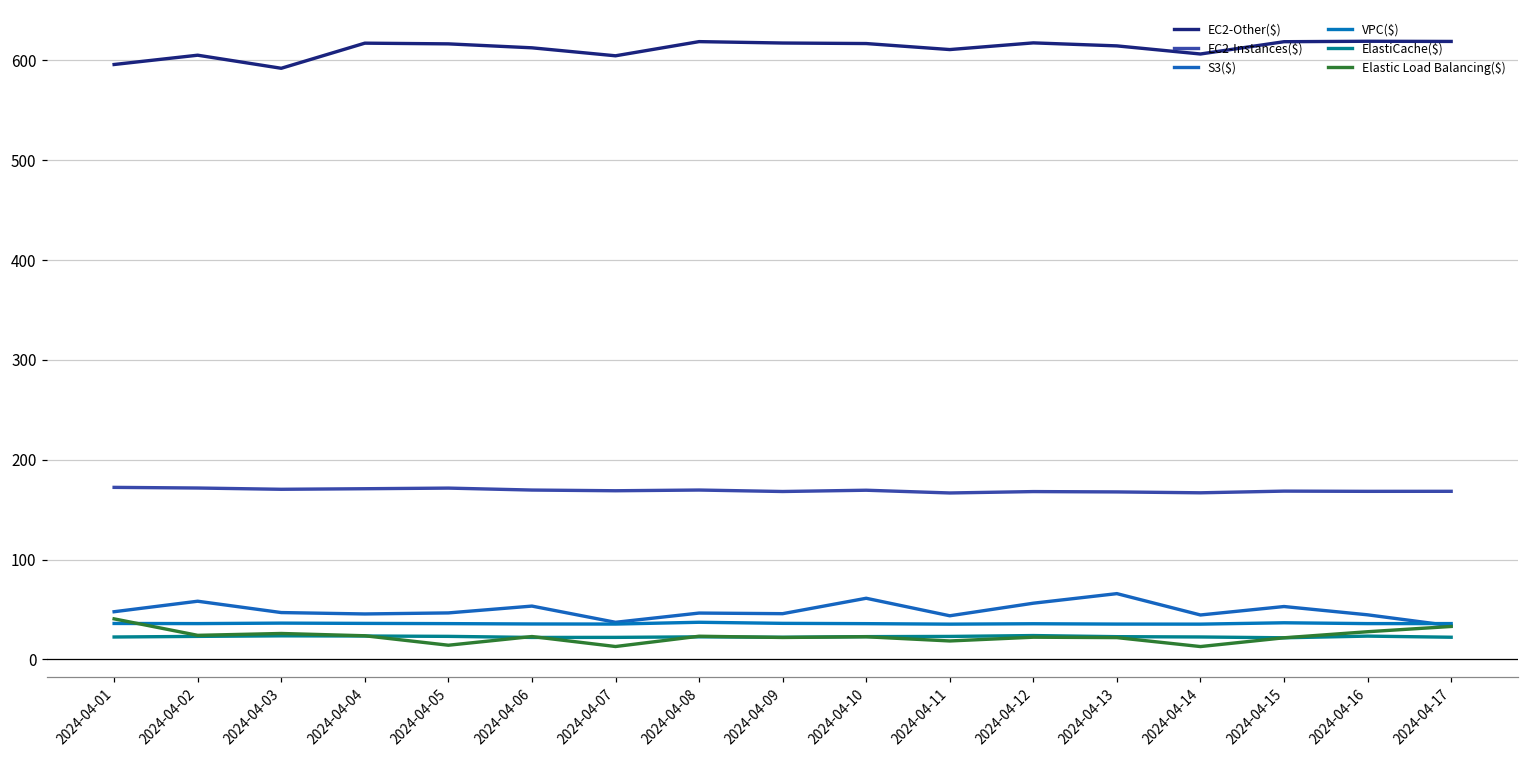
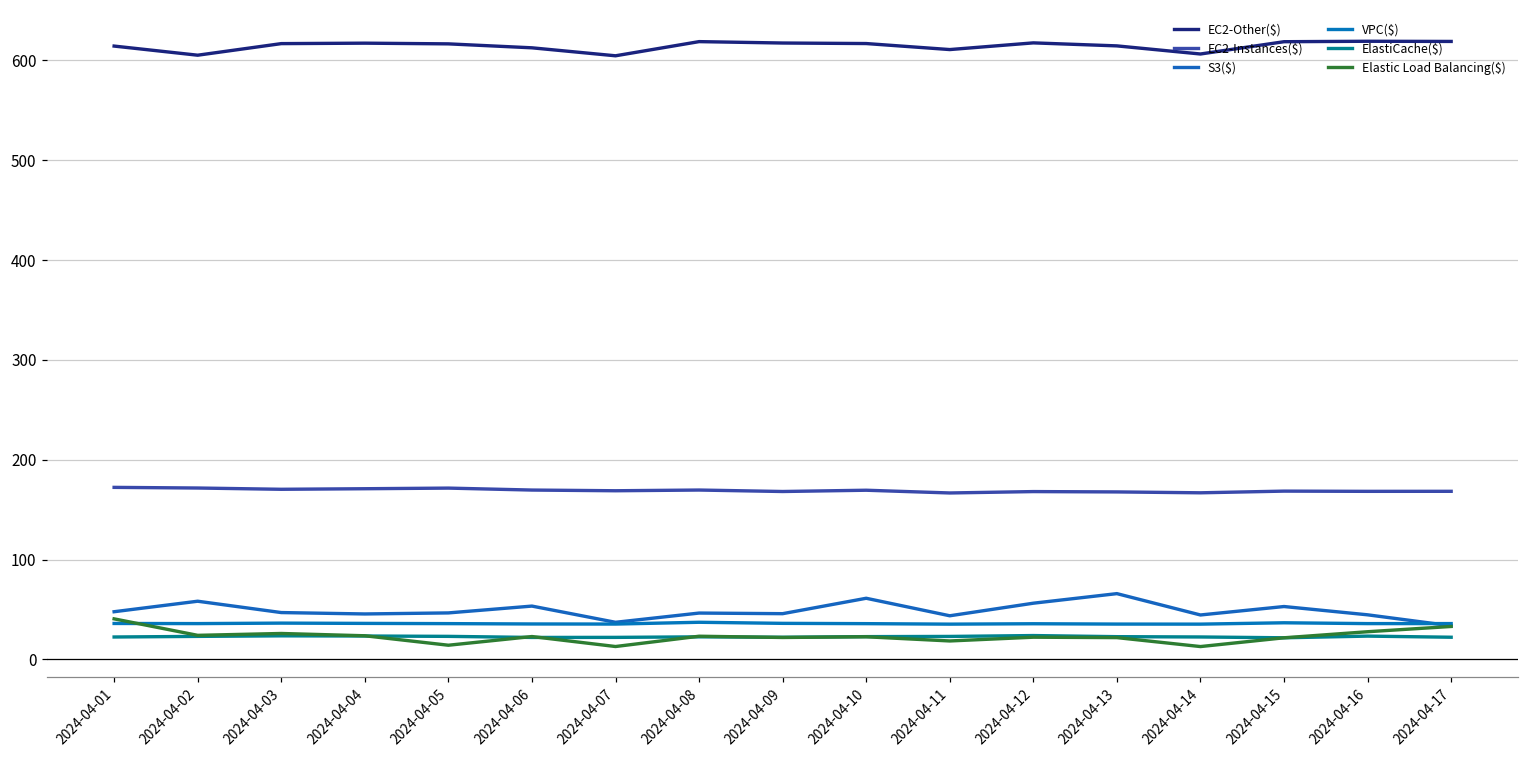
  {
    "EC2-Other($)": {
-     "2024-04-01": 600,
+     "2024-04-01": 610,
      "2024-04-02": 610,
-     "2024-04-03": 590,
+     "2024-04-03": 620,
      "2024-04-04": 620,
      "2024-04-05": 620,
      "2024-04-06": 610,
      "2024-04-07": 600,
      "2024-04-08": 620,
      "2024-04-09": 620,
      "2024-04-10": 620,
      "2024-04-11": 610,
      "2024-04-12": 620,
      "2024-04-13": 610,
      "2024-04-14": 610,
      "2024-04-15": 620,
      "2024-04-16": 620,
      "2024-04-17": 620
    },
    "Elastic Load Balancing($)": {
      "2024-04-01": 40,
      "2024-04-05": 10,
      "2024-04-07": 10,
      "2024-04-11": 20,
      "2024-04-14": 10,
      "2024-04-16": 30
    }
  }
